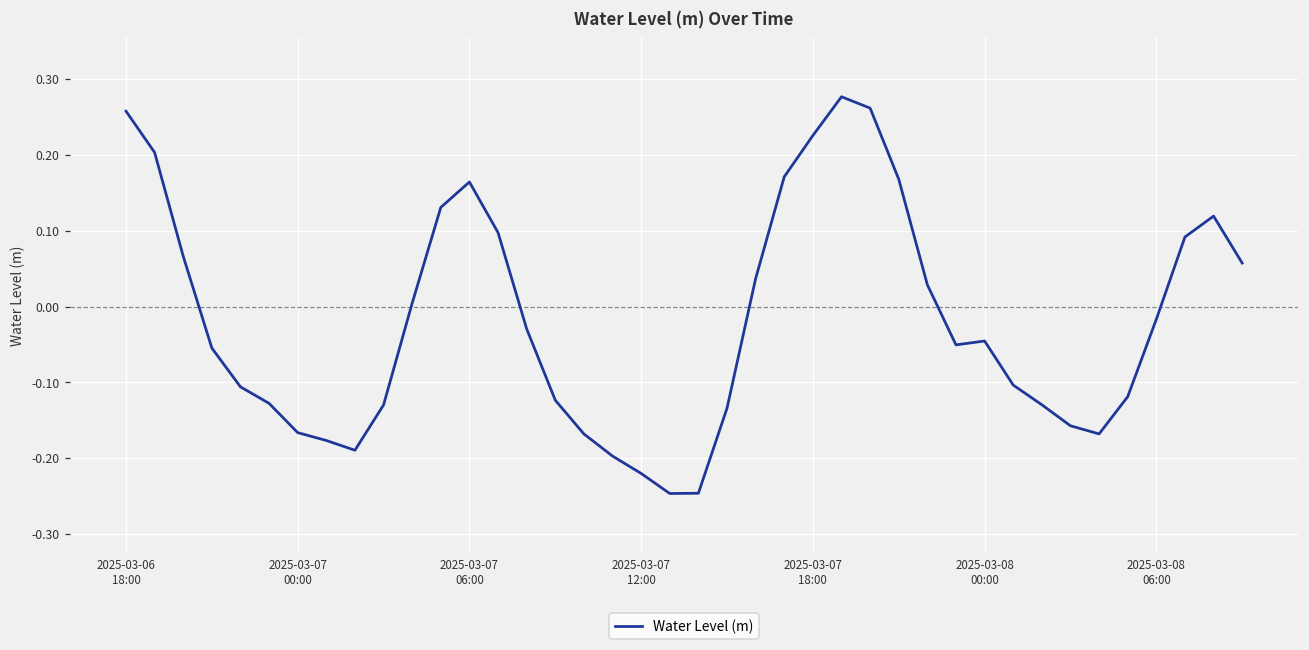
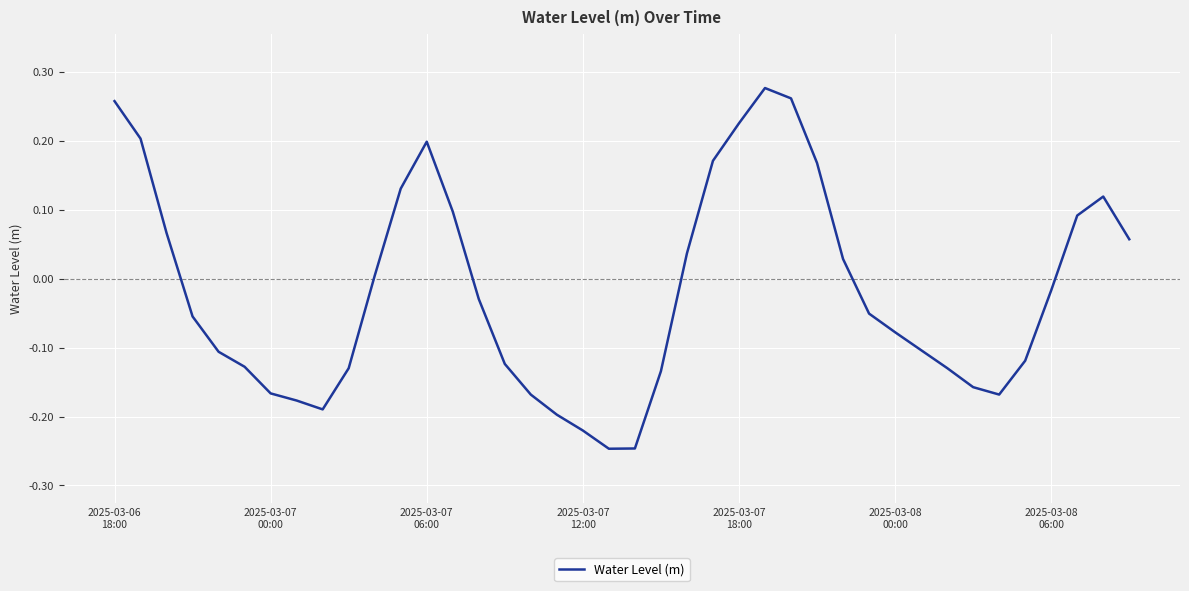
  {
    "2025-03-06 18:00": 0.26,
    "2025-03-07 00:00": -0.17,
-   "2025-03-07 06:00": 0.16,
+   "2025-03-07 06:00": 0.20,
    "2025-03-07 12:00": -0.22,
    "2025-03-07 18:00": 0.23,
-   "2025-03-08 00:00": -0.05,
+   "2025-03-08 00:00": -0.08,
    "2025-03-08 06:00": -0.02
  }
